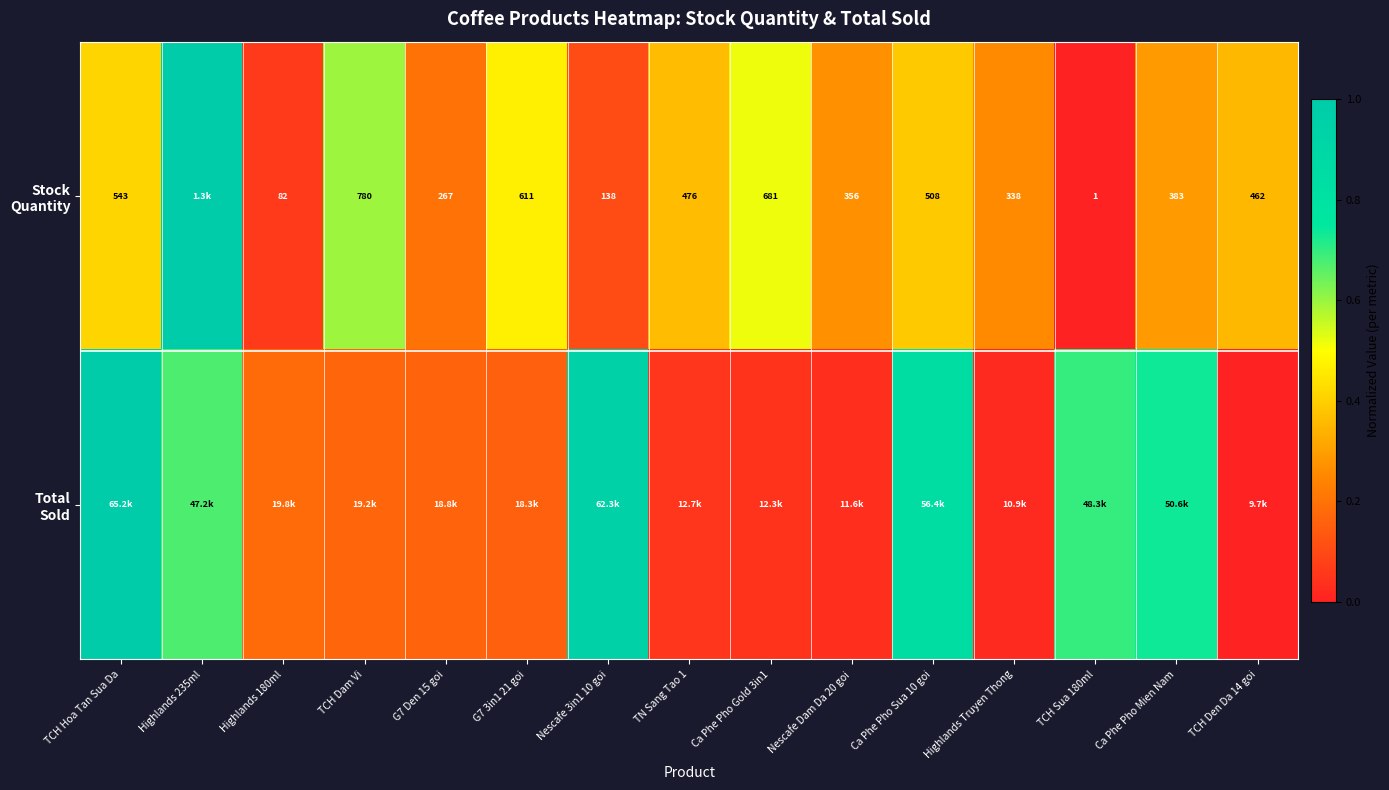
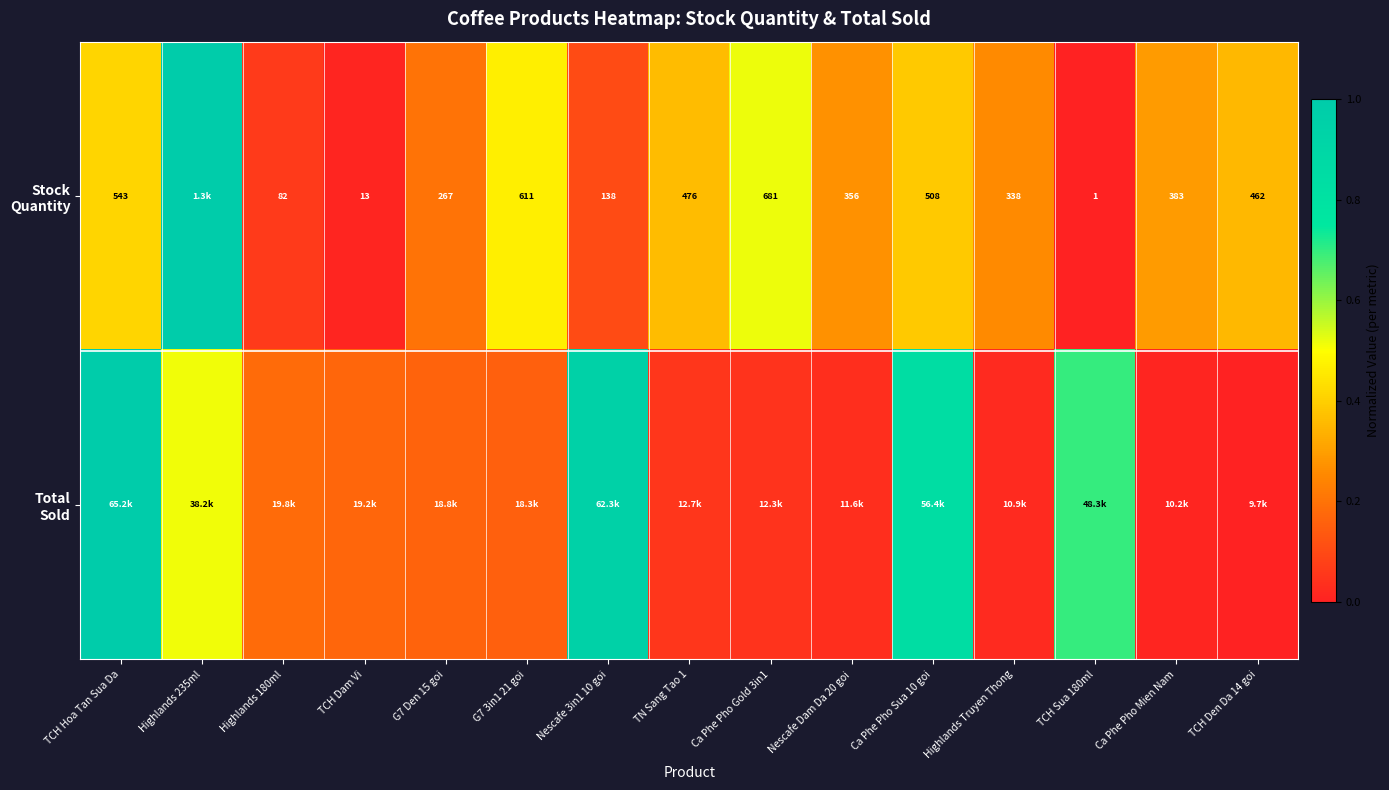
  {
    "Stock Quantity": {
      "TCH Hoa Tan Sua Da": "543",
      "Highlands 235ml": "1.3k",
      "Highlands 180ml": "82",
-     "TCH Dam Vi": "780",
+     "TCH Dam Vi": "13",
      "G7 Den 15 goi": "267",
      "G7 3in1 21 goi": "611",
      "Nescafe 3in1 10 goi": "138",
      "TN Sang Tao 1": "476",
      "Ca Phe Pho Gold 3in1": "681",
      "Nescafe Dam Da 20 goi": "356",
      "Ca Phe Pho Sua 10 goi": "508",
      "Highlands Truyen Thong": "338",
      "TCH Sua 180ml": "1",
      "Ca Phe Pho Mien Nam": "383",
      "TCH Den Da 14 goi": "462"
    },
    "Total Sold": {
      "TCH Hoa Tan Sua Da": "65.2k",
-     "Highlands 235ml": "47.2k",
+     "Highlands 235ml": "38.2k",
      "Highlands 180ml": "19.8k",
      "TCH Dam Vi": "19.2k",
      "G7 Den 15 goi": "18.8k",
      "G7 3in1 21 goi": "18.3k",
      "Nescafe 3in1 10 goi": "62.3k",
      "TN Sang Tao 1": "12.7k",
      "Ca Phe Pho Gold 3in1": "12.3k",
      "Nescafe Dam Da 20 goi": "11.6k",
      "Ca Phe Pho Sua 10 goi": "56.4k",
      "Highlands Truyen Thong": "10.9k",
      "TCH Sua 180ml": "48.3k",
-     "Ca Phe Pho Mien Nam": "50.6k",
+     "Ca Phe Pho Mien Nam": "10.2k",
      "TCH Den Da 14 goi": "9.7k"
    }
  }
